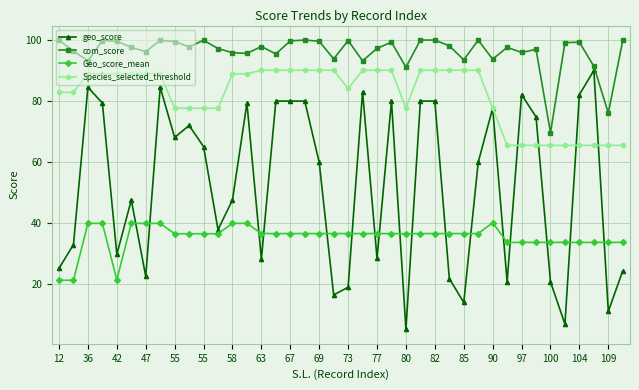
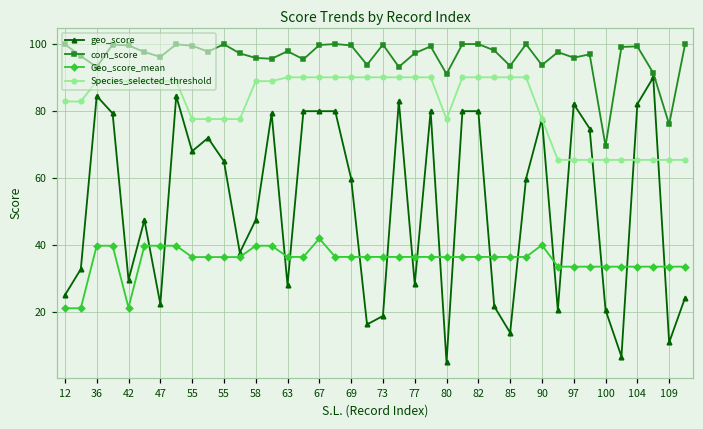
  {
    "geo_score": {
      "12": 25,
      "36": 84,
      "42": 30,
      "47": 23,
      "58": 48,
      "63": 28,
      "67": 80,
      "69": 60,
      "73": 19,
      "77": 28,
      "80": 5,
      "82": 80,
      "85": 14,
      "97": 82,
      "100": 21,
      "104": 82,
      "109": 11
    },
    "com_score": {
      "58": 96,
      "63": 98,
      "67": 100,
      "69": 100,
      "73": 100,
      "77": 97,
      "80": 91,
      "82": 100,
      "85": 93,
      "90": 94,
      "97": 96,
      "100": 70,
      "104": 99,
      "109": 76
    },
    "Geo_score_mean": {
      "12": 21,
      "36": 40,
      "42": 21,
      "47": 40,
      "58": 40,
      "63": 37,
-     "67": 37,
+     "67": 42,
      "69": 37,
      "73": 37,
      "77": 37,
      "80": 37,
      "82": 37,
      "85": 37,
      "90": 40,
      "97": 34,
      "100": 34,
      "104": 34,
      "109": 34
    },
    "Species_selected_threshold": {
      "12": 83,
      "58": 89,
      "63": 90,
      "67": 90,
      "69": 90,
-     "73": 84,
+     "73": 90,
      "77": 90,
      "80": 78,
      "82": 90,
      "85": 90,
      "97": 65,
      "100": 65,
      "104": 65,
      "109": 65
    }
  }
